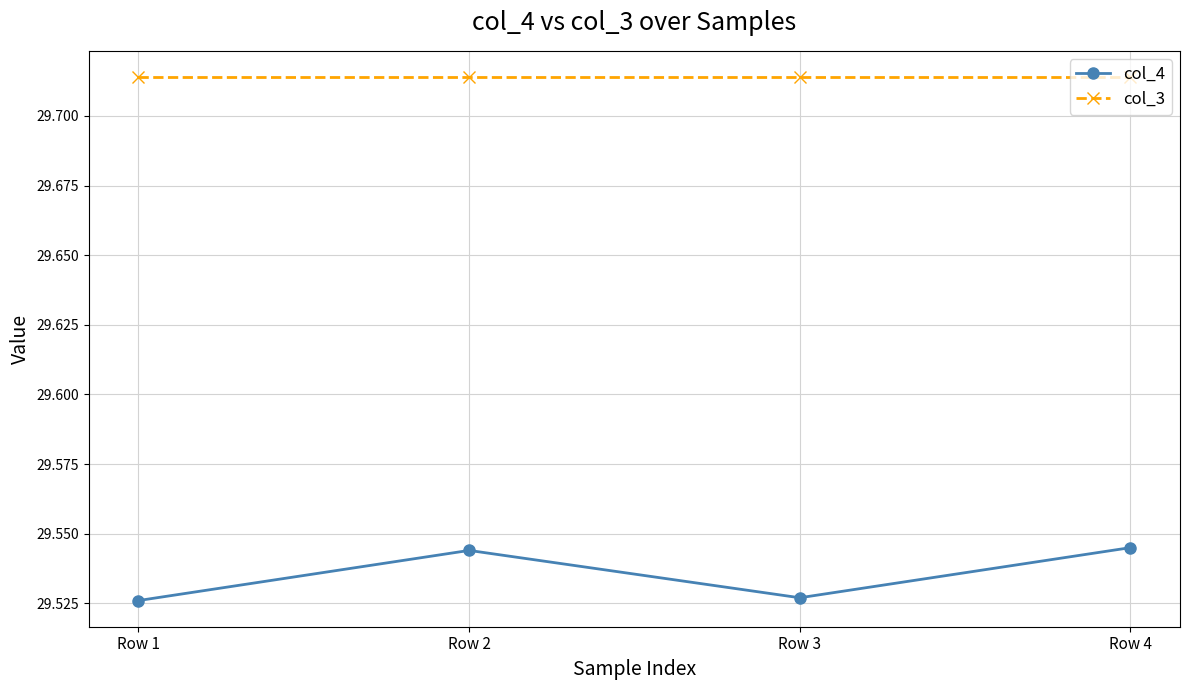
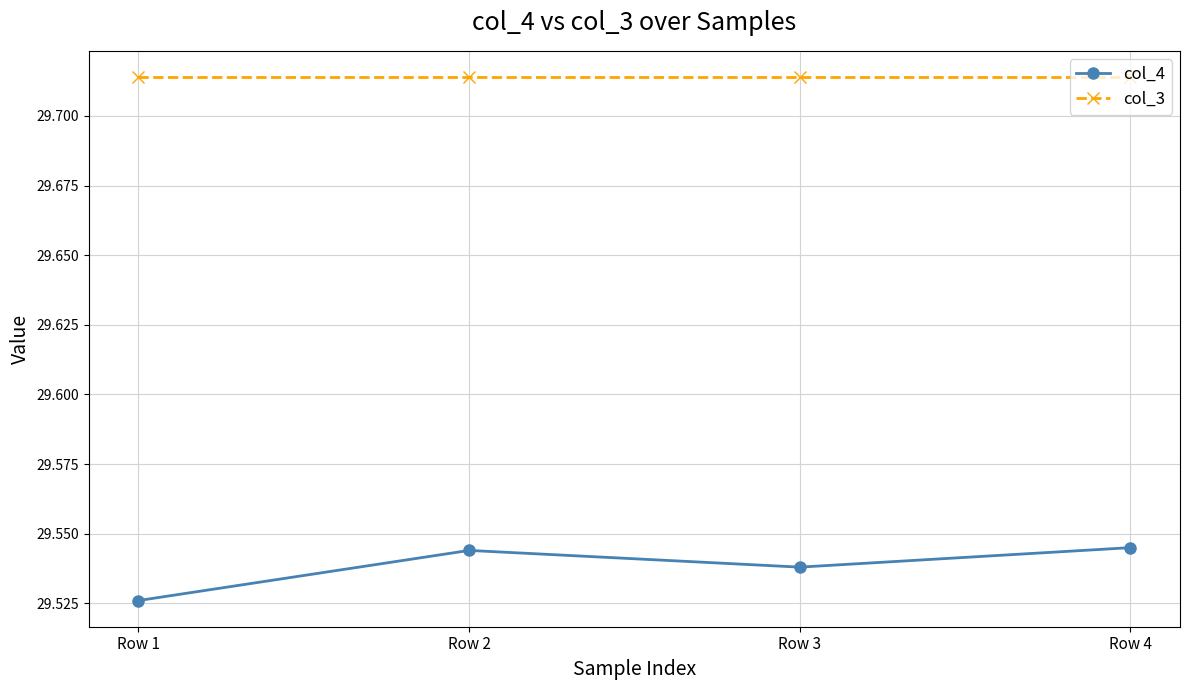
  {
    "col_4": {
      "Row 1": 29.526,
      "Row 2": 29.544,
-     "Row 3": 29.527,
+     "Row 3": 29.538,
      "Row 4": 29.545
    },
    "col_3": {
      "Row 1": 29.714,
      "Row 2": 29.714,
      "Row 3": 29.714
    }
  }
